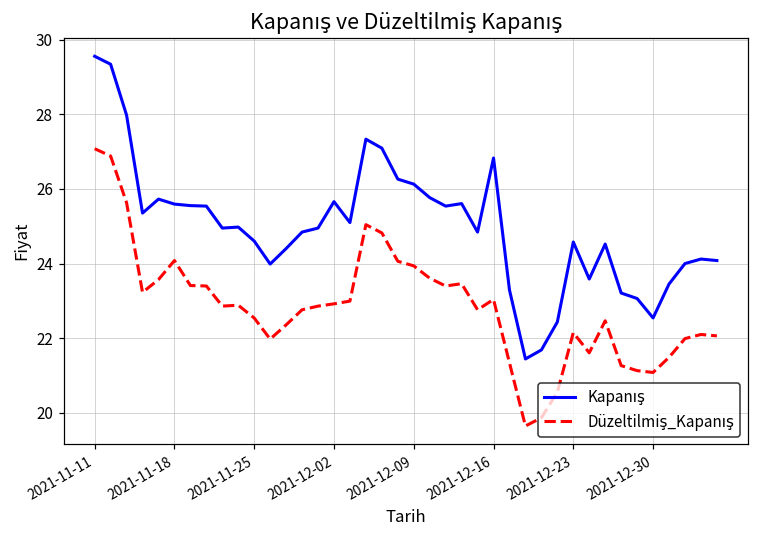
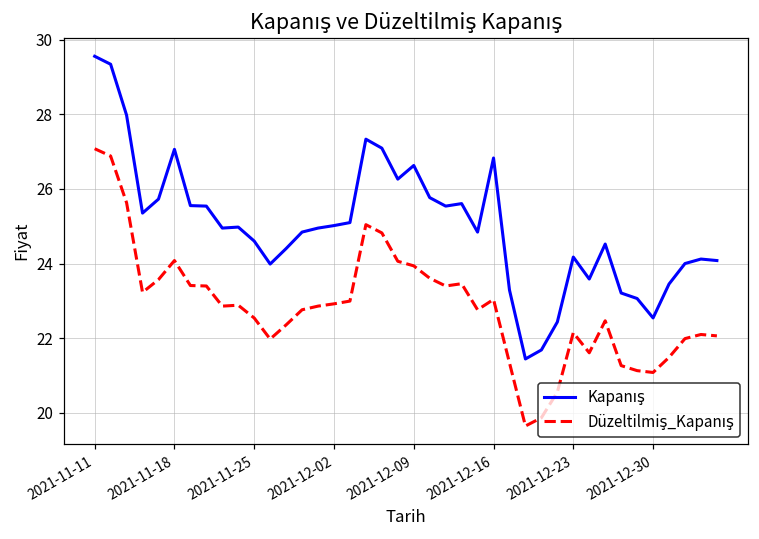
  {
    "Kapanış": {
      "2021-11-11": 29.6,
-     "2021-11-18": 25.6,
+     "2021-11-18": 27.1,
      "2021-11-25": 24.6,
-     "2021-12-02": 25.7,
-     "2021-12-09": 26.1,
+     "2021-12-02": 25.0,
+     "2021-12-09": 26.6,
      "2021-12-16": 26.8,
-     "2021-12-23": 24.6,
+     "2021-12-23": 24.2,
      "2021-12-30": 22.5
    },
    "Düzeltilmiş_Kapanış": {
      "2021-11-11": 27.1,
      "2021-11-18": 24.1,
      "2021-11-25": 22.5,
      "2021-12-02": 22.9,
      "2021-12-09": 23.9,
      "2021-12-16": 23.0,
      "2021-12-23": 22.1,
      "2021-12-30": 21.1
    }
  }
